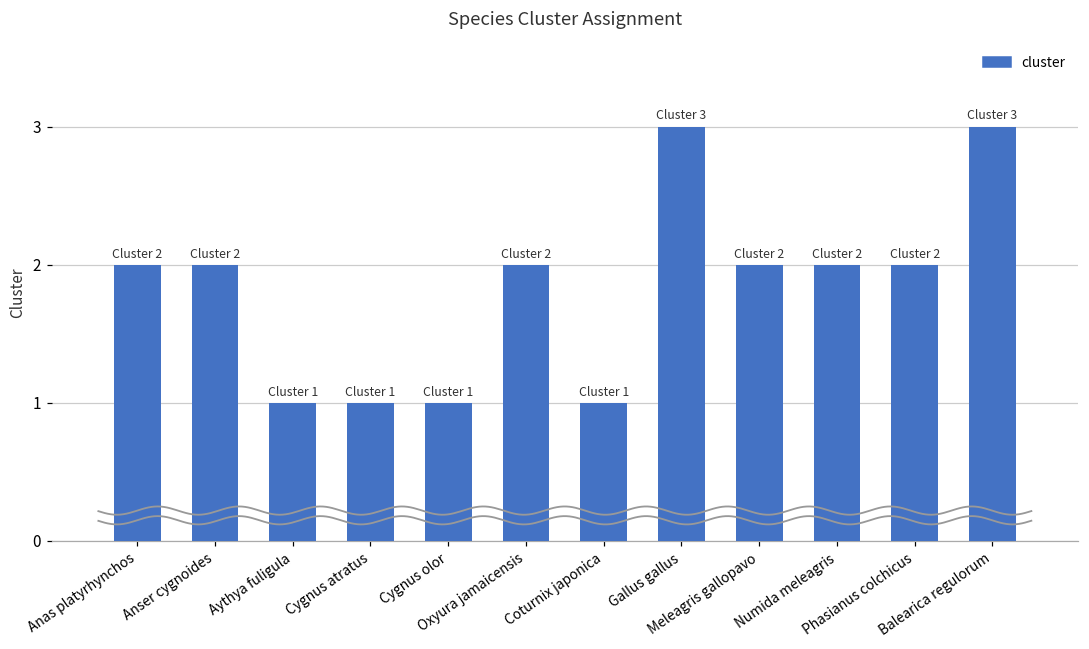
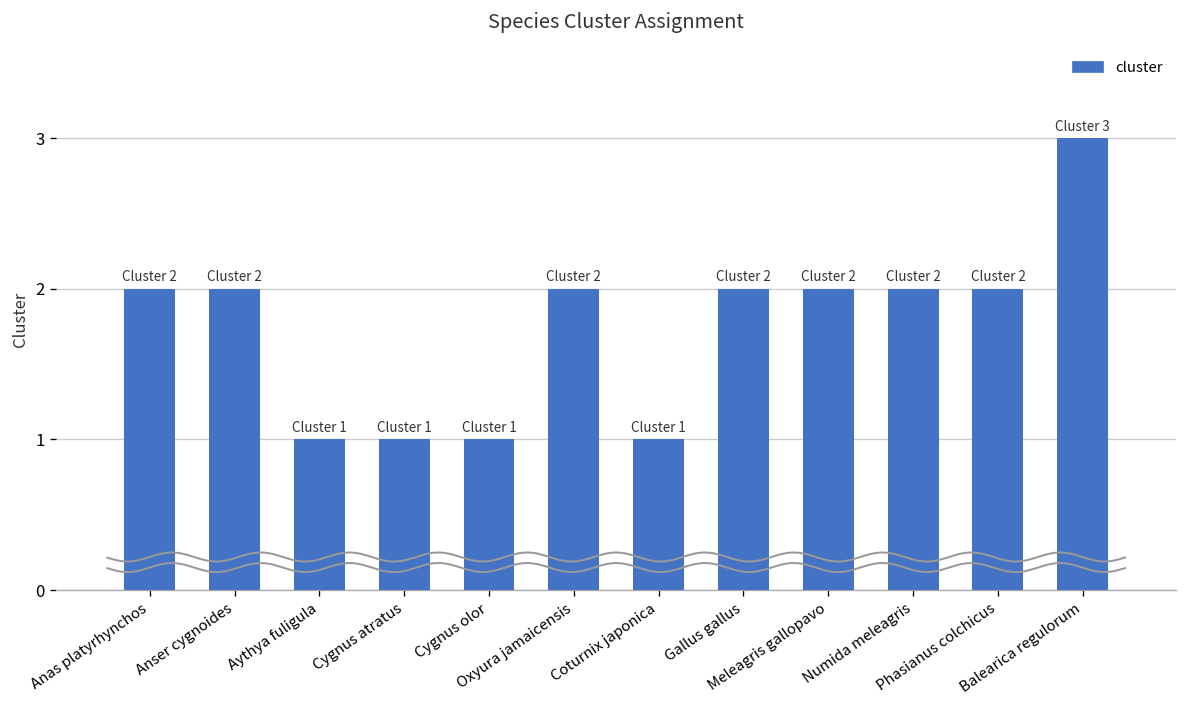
  {
    "cluster": {
      "Anas platyrhynchos": 2,
      "Anser cygnoides": 2,
      "Aythya fuligula": 1,
      "Cygnus atratus": 1,
      "Cygnus olor": 1,
      "Oxyura jamaicensis": 2,
      "Coturnix japonica": 1,
-     "Gallus gallus": 3,
+     "Gallus gallus": 2,
      "Meleagris gallopavo": 2,
      "Numida meleagris": 2,
      "Phasianus colchicus": 2,
      "Balearica regulorum": 3
    }
  }
